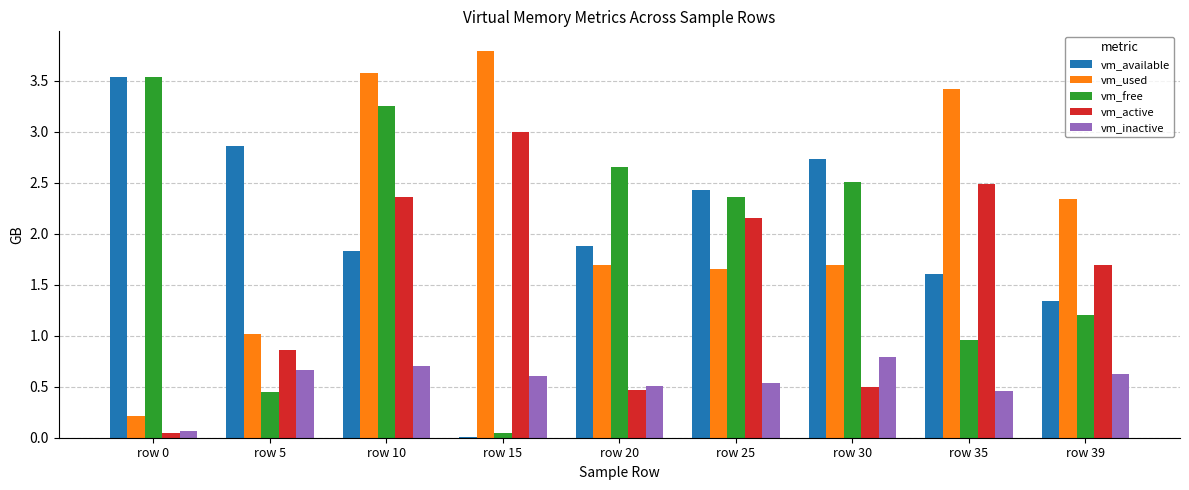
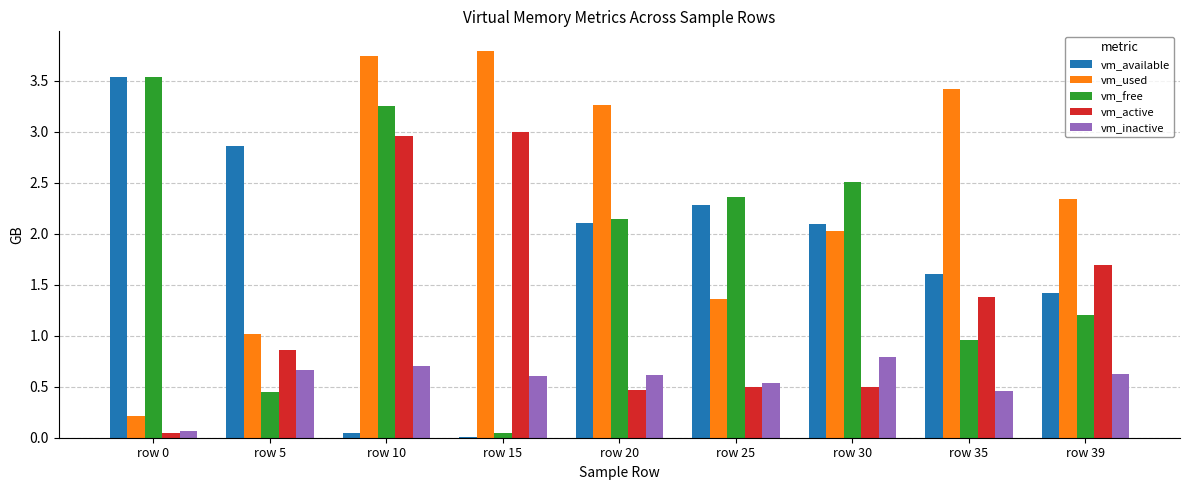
  {
    "vm_available": {
      "row 0": 3.54,
      "row 5": 2.86,
-     "row 10": 1.83,
-     "row 20": 1.88,
-     "row 25": 2.42,
-     "row 30": 2.73,
+     "row 10": 0.05,
+     "row 20": 2.10,
+     "row 25": 2.28,
+     "row 30": 2.10,
      "row 35": 1.61,
-     "row 39": 1.34
+     "row 39": 1.42
    },
    "vm_used": {
      "row 0": 0.21,
      "row 5": 1.01,
-     "row 10": 3.58,
+     "row 10": 3.75,
      "row 15": 3.79,
-     "row 20": 1.69,
-     "row 25": 1.65,
-     "row 30": 1.69,
+     "row 20": 3.26,
+     "row 25": 1.36,
+     "row 30": 2.02,
      "row 35": 3.42,
      "row 39": 2.34
    },
    "vm_free": {
      "row 0": 3.54,
      "row 5": 0.45,
      "row 10": 3.25,
      "row 15": 0.05,
-     "row 20": 2.65,
+     "row 20": 2.14,
      "row 25": 2.35,
      "row 30": 2.50,
      "row 35": 0.96,
      "row 39": 1.21
    },
    "vm_active": {
      "row 0": 0.05,
      "row 5": 0.86,
-     "row 10": 2.36,
+     "row 10": 2.96,
      "row 15": 2.99,
      "row 20": 0.47,
-     "row 25": 2.15,
+     "row 25": 0.49,
      "row 30": 0.50,
-     "row 35": 2.48,
+     "row 35": 1.37,
      "row 39": 1.69
    },
    "vm_inactive": {
      "row 0": 0.07,
      "row 5": 0.66,
      "row 10": 0.70,
      "row 15": 0.60,
-     "row 20": 0.51,
+     "row 20": 0.61,
      "row 25": 0.53,
      "row 30": 0.79,
      "row 35": 0.45,
      "row 39": 0.62
    }
  }
